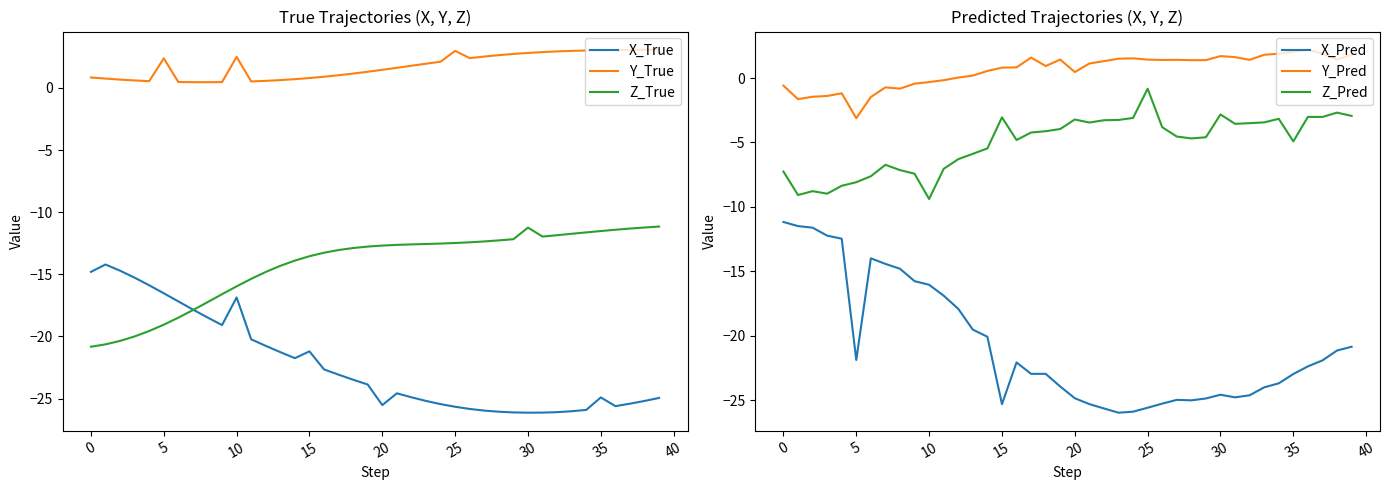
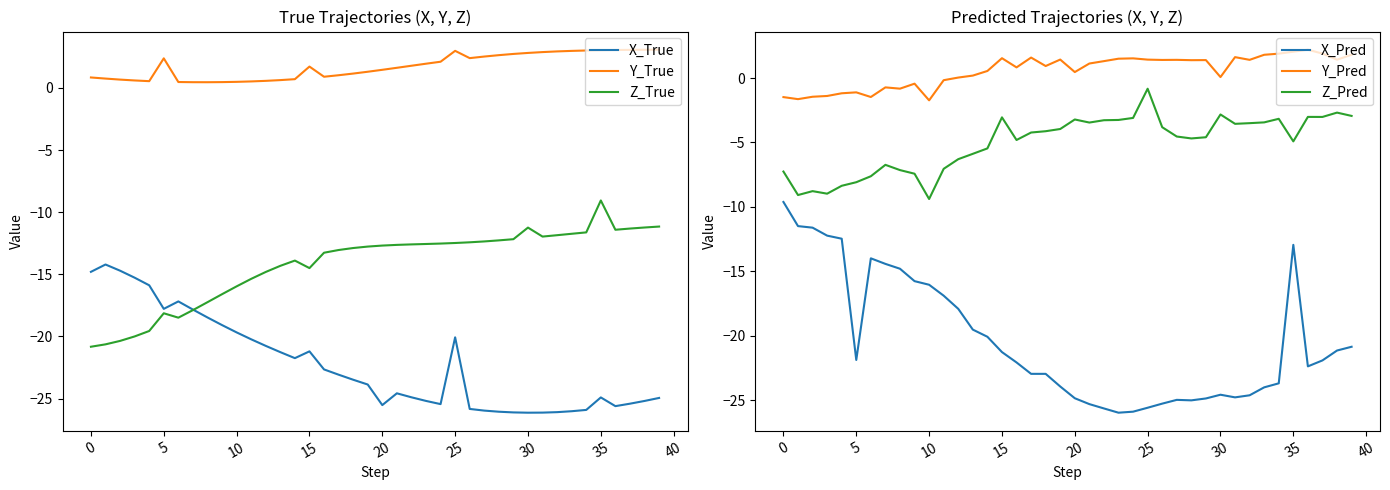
  {
    "True Trajectories (X, Y, Z)": {
      "X_True": {
        "0": -14.8,
-       "5": -16.5,
-       "10": -16.9,
+       "5": -17.8,
+       "10": -19.7,
        "15": -21.2,
        "20": -25.5,
-       "25": -25.7,
+       "25": -20.1,
        "30": -26.1,
        "35": -24.9
      },
      "Y_True": {
        "0": 0.8,
        "5": 2.4,
-       "10": 2.5,
-       "15": 0.8,
+       "10": 0.5,
+       "15": 1.7,
        "20": 1.5,
        "25": 3.0,
        "30": 2.8
      },
      "Z_True": {
        "0": -20.8,
-       "5": -19.1,
+       "5": -18.1,
        "10": -16.0,
-       "15": -13.5,
+       "15": -14.5,
        "20": -12.7,
        "25": -12.5,
        "30": -11.2,
-       "35": -11.5
+       "35": -9.1
      }
    },
    "Predicted Trajectories (X, Y, Z)": {
      "X_Pred": {
-       "0": -11.2,
+       "0": -9.6,
        "5": -21.9,
        "10": -16.0,
-       "15": -25.3,
+       "15": -21.3,
        "20": -24.9,
        "25": -25.6,
        "30": -24.6,
-       "35": -23.0
+       "35": -12.9
      },
      "Y_Pred": {
-       "0": -0.6,
-       "5": -3.1,
-       "10": -0.3,
-       "15": 0.8,
+       "0": -1.5,
+       "5": -1.1,
+       "10": -1.7,
+       "15": 1.5,
        "20": 0.5,
        "25": 1.4,
-       "30": 1.7
+       "30": 0.1
      },
      "Z_Pred": {
        "0": -7.3,
        "5": -8.1,
        "10": -9.4,
        "15": -3.1,
        "20": -3.2,
        "25": -0.8,
        "30": -2.8,
        "35": -4.9
      }
    }
  }
